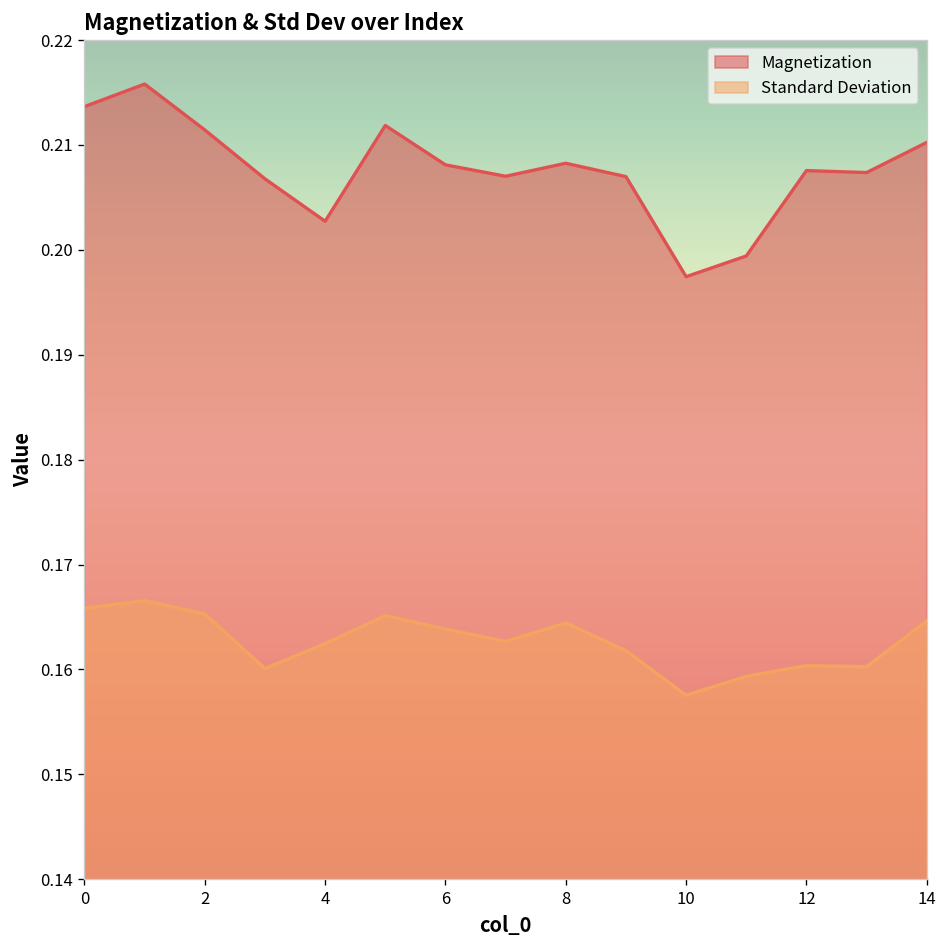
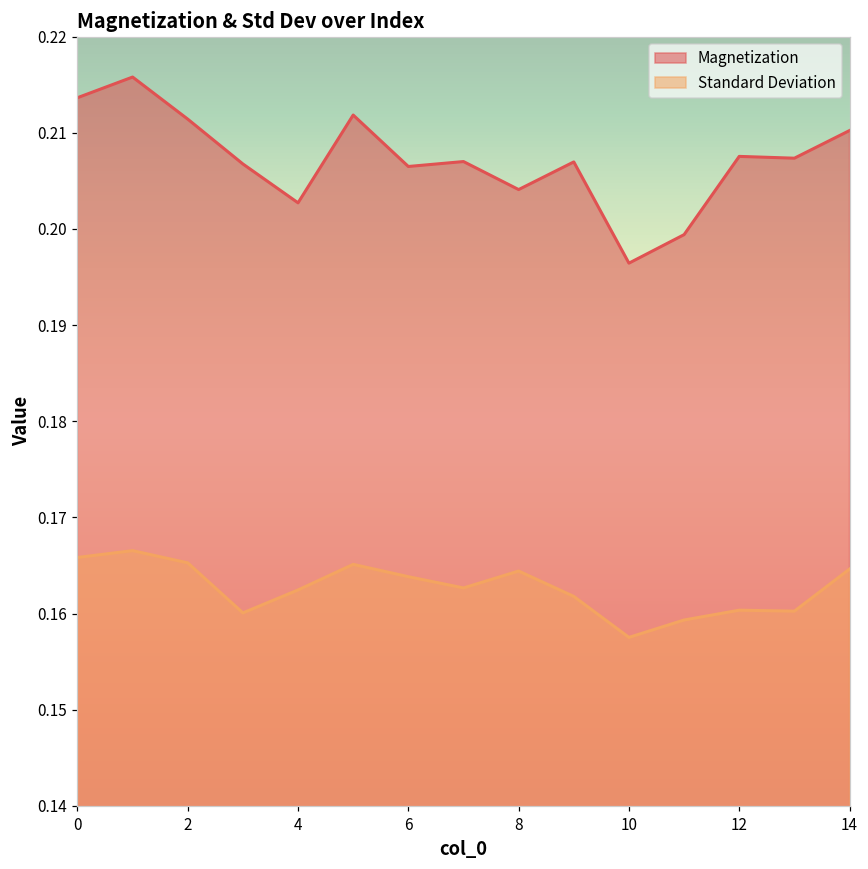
  {
    "Magnetization": {
      "0": 0.214,
      "2": 0.211,
      "4": 0.203,
-     "6": 0.208,
-     "8": 0.208,
-     "10": 0.197,
+     "6": 0.207,
+     "8": 0.204,
+     "10": 0.196,
      "12": 0.208,
      "14": 0.210
    },
    "Standard Deviation": {
      "0": 0.166,
      "2": 0.165,
      "4": 0.162,
      "6": 0.164,
      "8": 0.164,
      "10": 0.158,
      "12": 0.160,
      "14": 0.165
    }
  }
